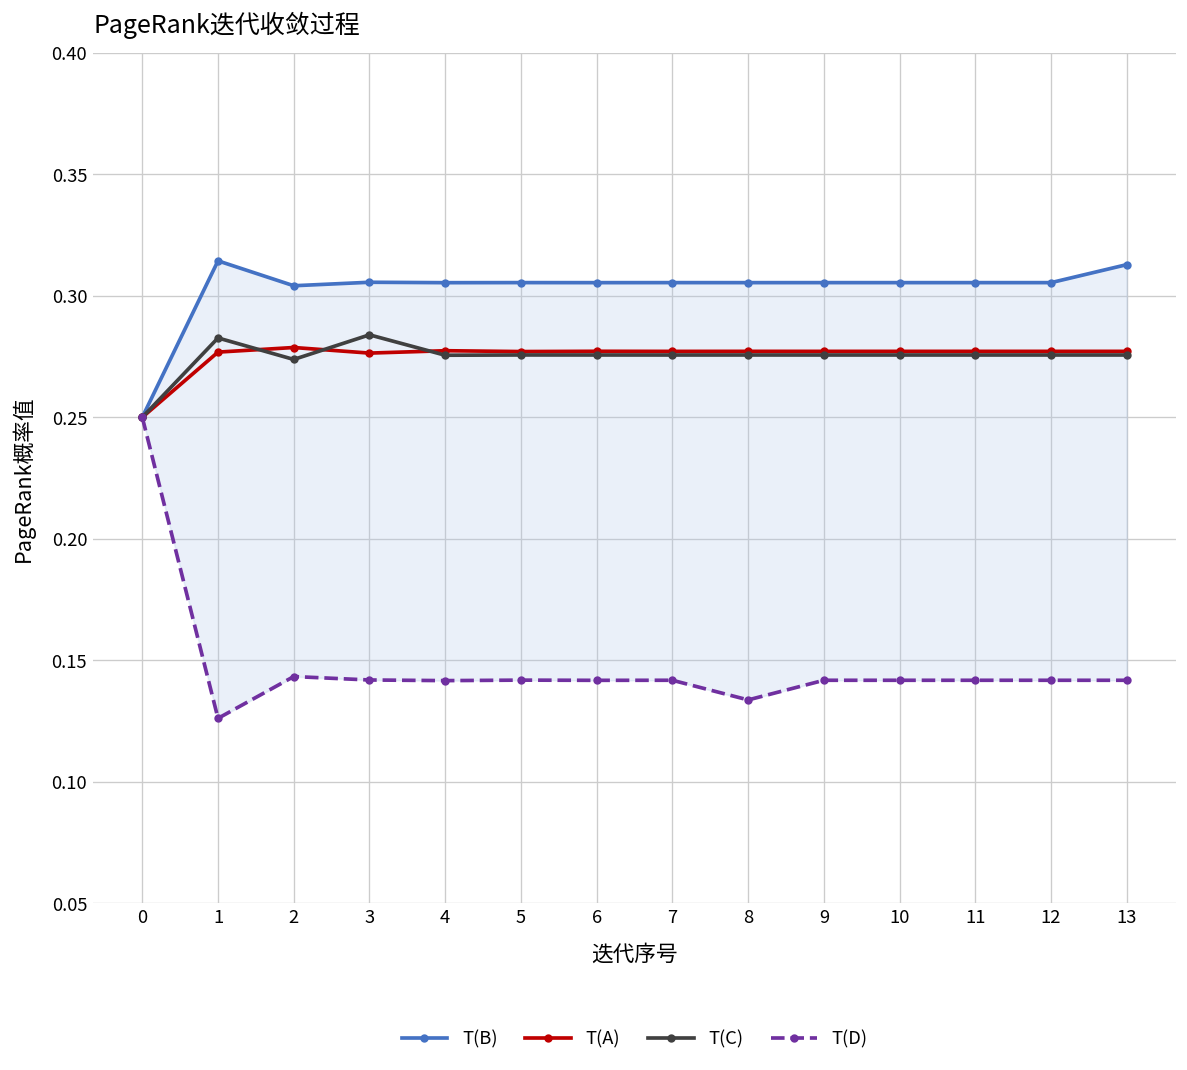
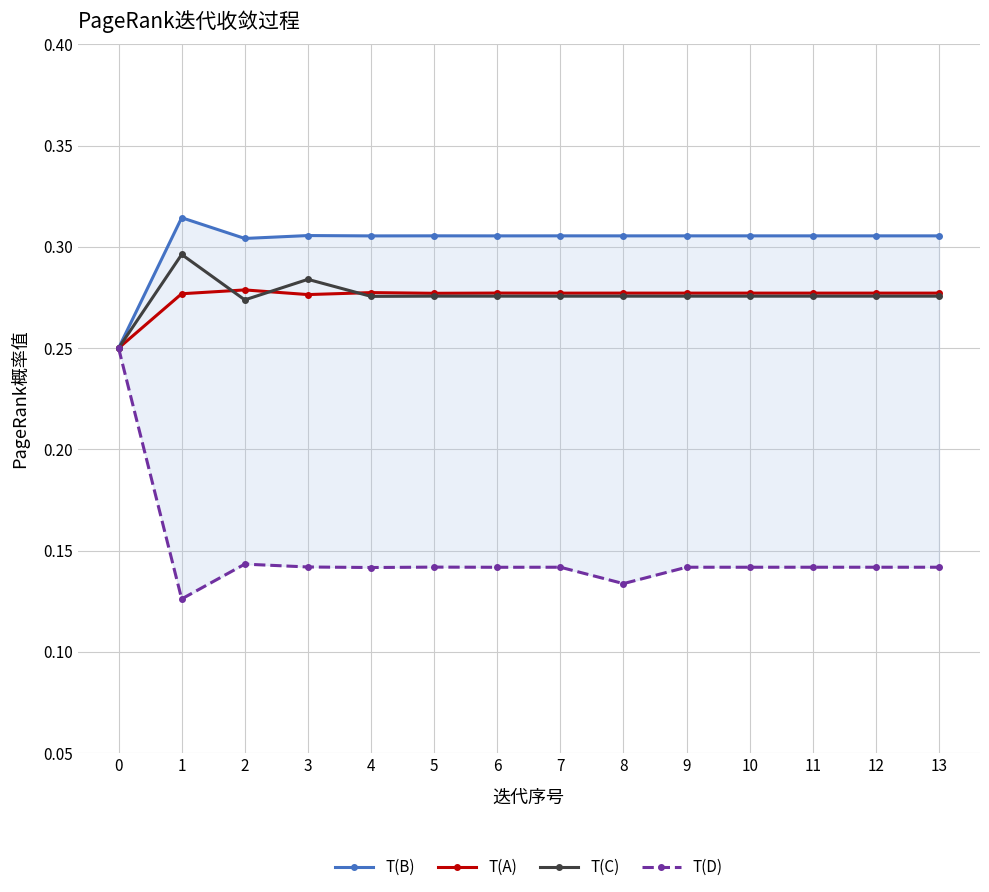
  {
    "T(B)": {
      "1": 0.314,
      "2": 0.304,
      "3": 0.306,
      "4": 0.305,
      "5": 0.305,
      "6": 0.305,
      "7": 0.305,
      "8": 0.305,
      "9": 0.305,
      "10": 0.305,
      "11": 0.305,
      "12": 0.305,
-     "13": 0.313
+     "13": 0.305
    },
    "T(A)": {
      "1": 0.277,
      "2": 0.279,
      "3": 0.276,
      "4": 0.277,
      "5": 0.277,
      "6": 0.277,
      "7": 0.277,
      "8": 0.277,
      "9": 0.277,
      "10": 0.277,
      "11": 0.277,
      "12": 0.277,
      "13": 0.277
    },
    "T(C)": {
-     "1": 0.283,
+     "1": 0.296,
      "2": 0.274,
      "3": 0.284,
      "4": 0.276,
      "5": 0.276,
      "6": 0.276,
      "7": 0.276,
      "8": 0.276,
      "9": 0.276,
      "10": 0.276,
      "11": 0.276,
      "12": 0.276,
      "13": 0.276
    },
    "T(D)": {
      "1": 0.126,
      "2": 0.143,
      "3": 0.142,
      "4": 0.142,
      "5": 0.142,
      "6": 0.142,
      "7": 0.142,
      "8": 0.134,
      "9": 0.142,
      "10": 0.142,
      "11": 0.142,
      "12": 0.142,
      "13": 0.142
    }
  }
